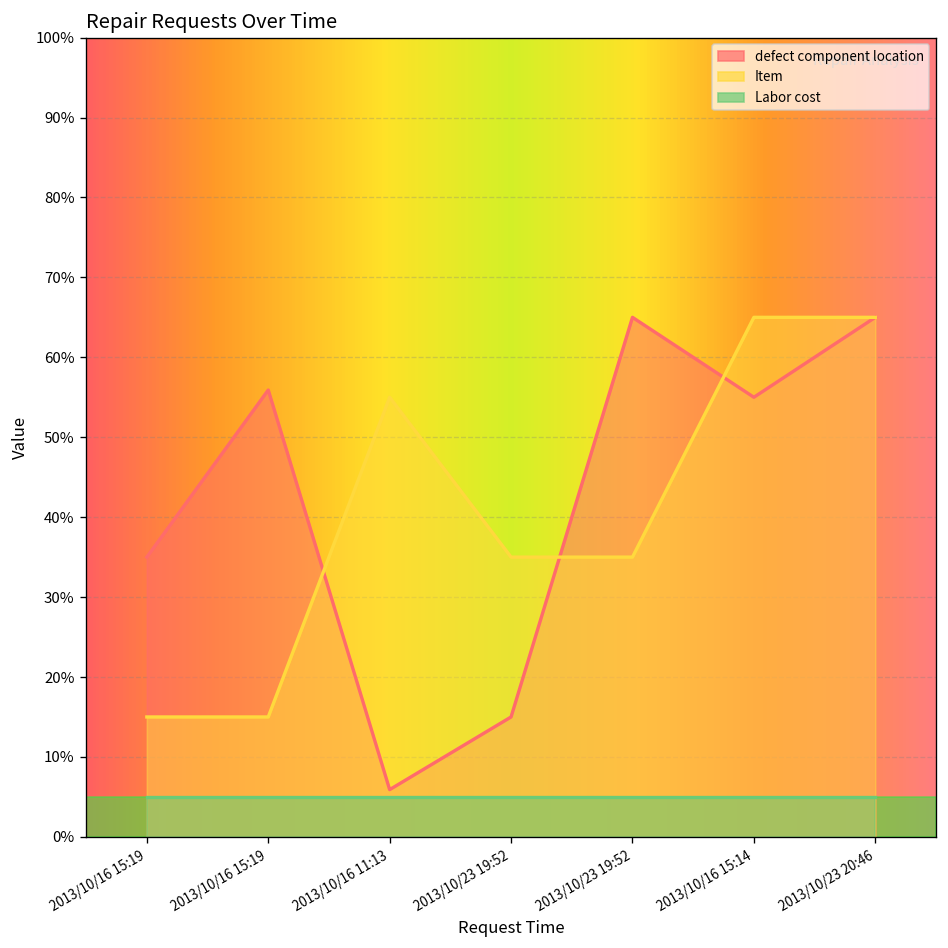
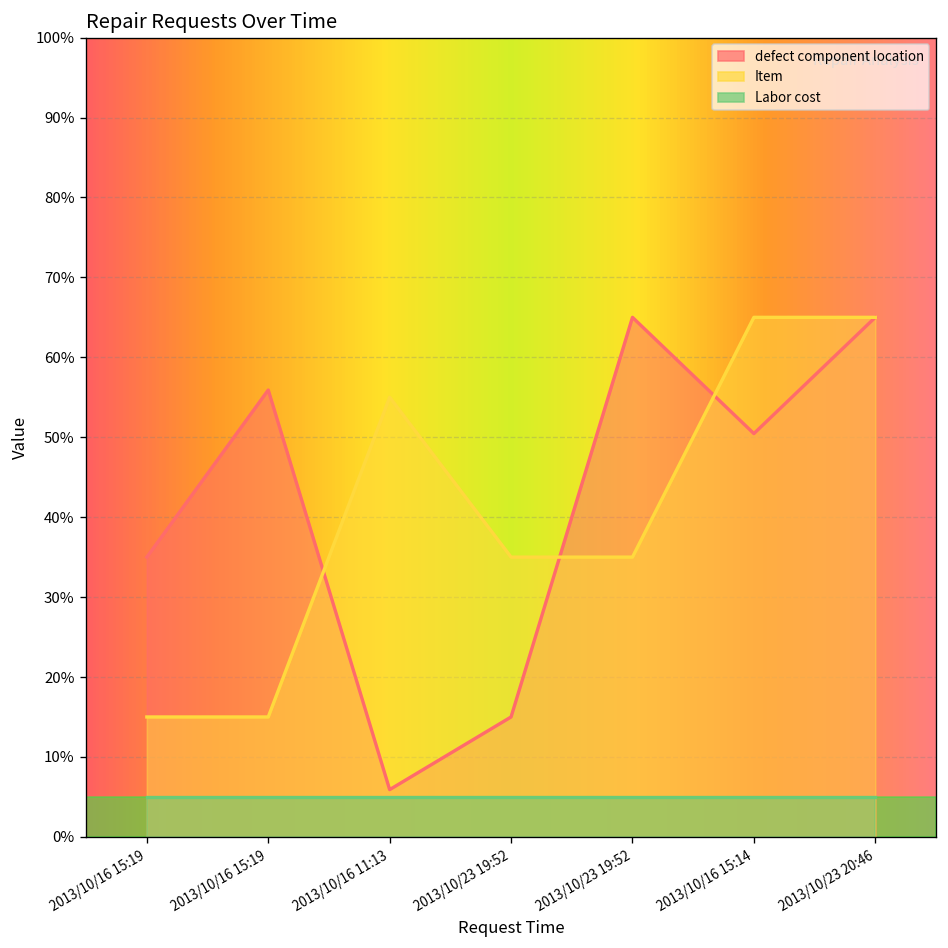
  {
    "defect component location": {
      "2013/10/16 11:13": "6%",
-     "2013/10/16 15:14": "55%"
+     "2013/10/16 15:14": "50%"
    },
    "Item": {
      "2013/10/16 11:13": "55%",
      "2013/10/16 15:14": "65%"
    }
  }
